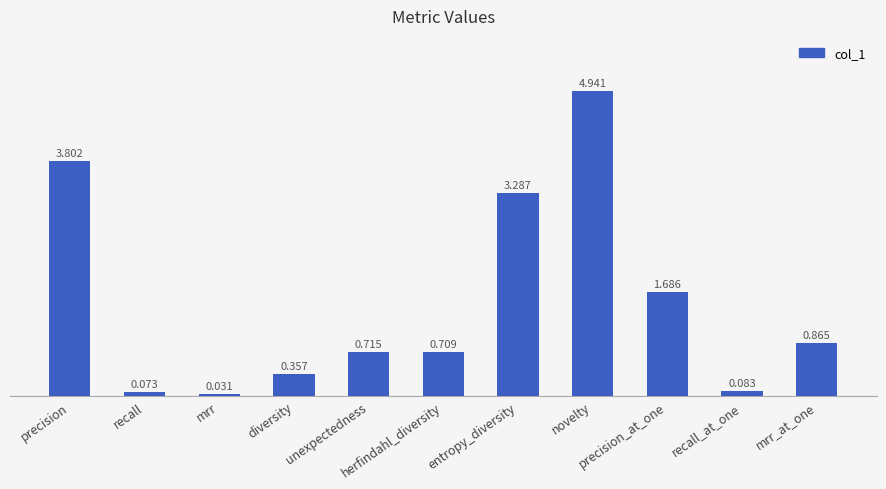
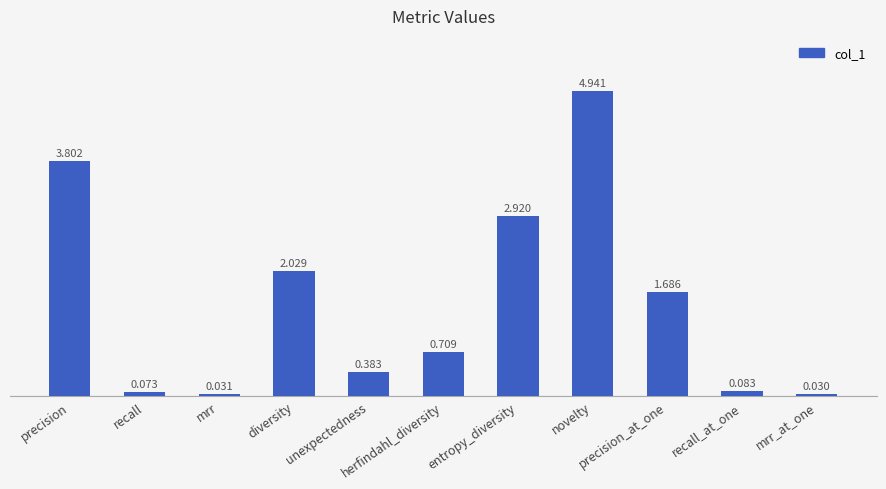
  {
    "precision": 3.802,
    "recall": 0.073,
    "mrr": 0.031,
-   "diversity": 0.357,
-   "unexpectedness": 0.715,
+   "diversity": 2.029,
+   "unexpectedness": 0.383,
    "herfindahl_diversity": 0.709,
-   "entropy_diversity": 3.287,
+   "entropy_diversity": 2.920,
    "novelty": 4.941,
    "precision_at_one": 1.686,
    "recall_at_one": 0.083,
-   "mrr_at_one": 0.865
+   "mrr_at_one": 0.030
  }
